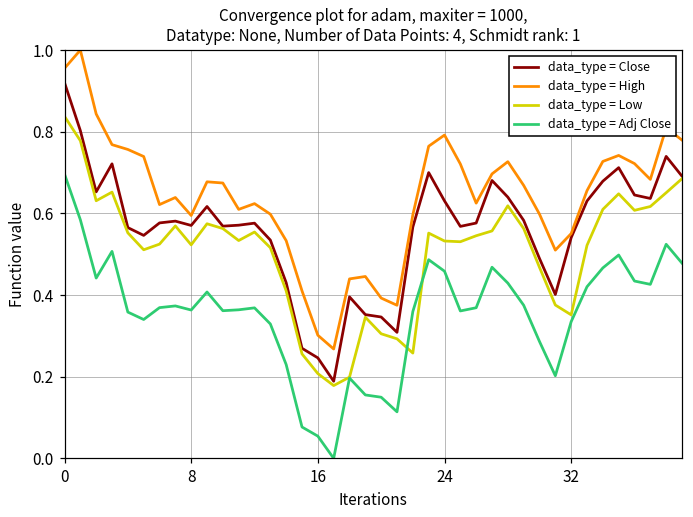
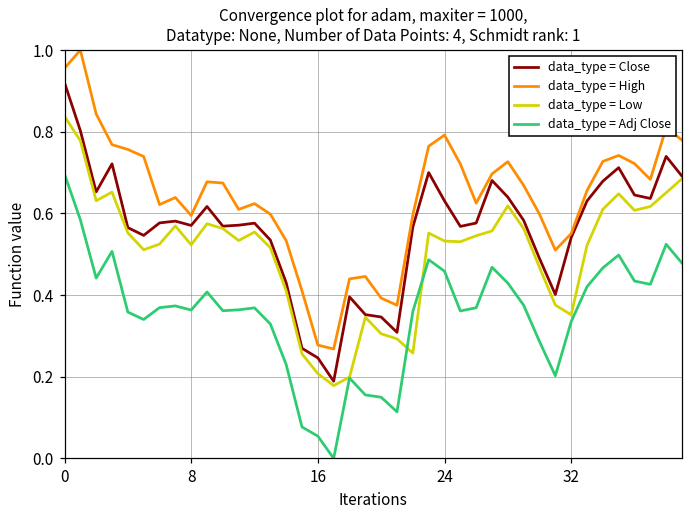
  {
    "data_type = Close": {
      "0": 0.92,
      "8": 0.57,
      "16": 0.25,
      "24": 0.63,
      "32": 0.54
    },
    "data_type = High": {
      "0": 0.96,
      "8": 0.59,
-     "16": 0.30,
+     "16": 0.28,
      "24": 0.79,
      "32": 0.55
    },
    "data_type = Low": {
      "0": 0.84,
      "8": 0.52,
      "16": 0.21,
      "24": 0.53,
      "32": 0.35
    },
    "data_type = Adj Close": {
      "0": 0.70,
      "8": 0.36,
      "16": 0.05,
      "24": 0.46,
      "32": 0.33
    }
  }
